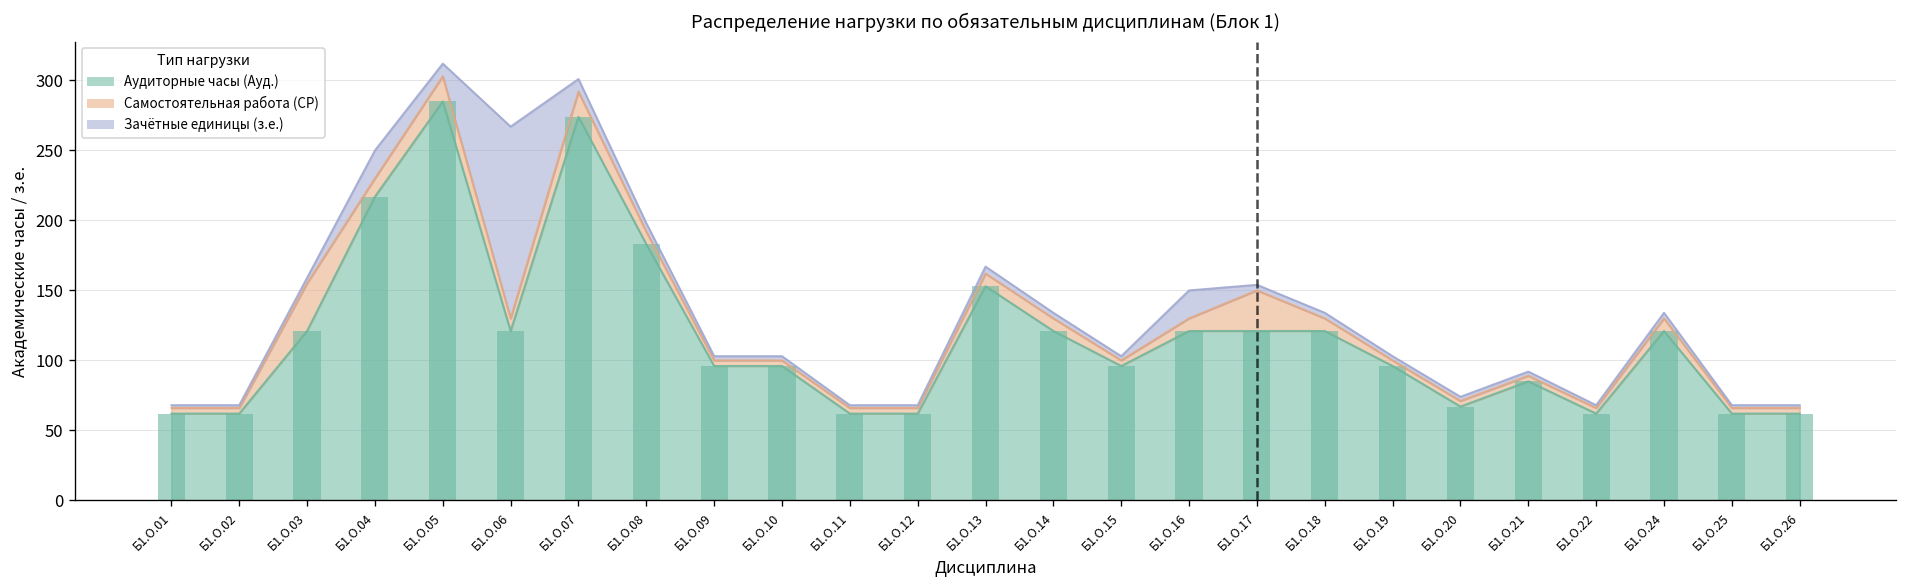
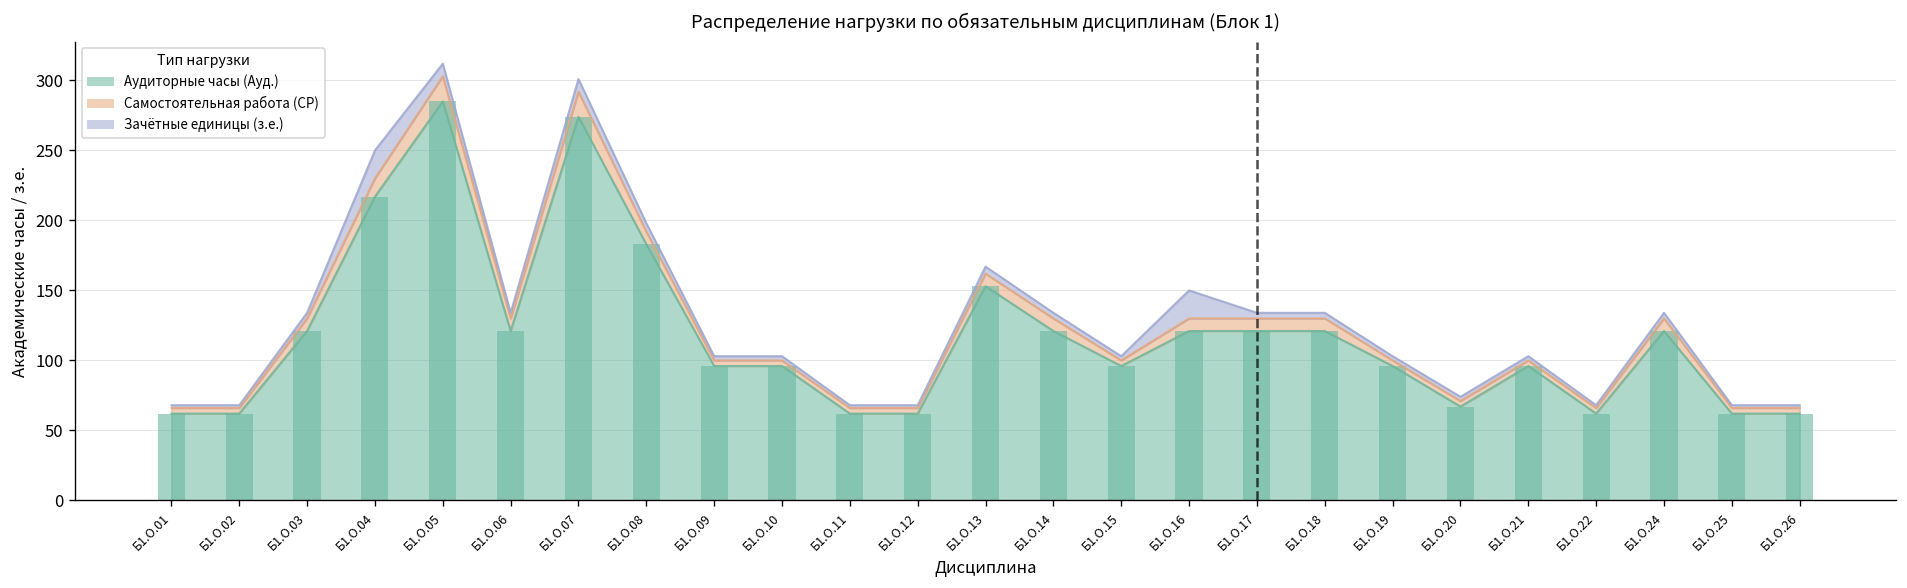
  {
    "Аудиторные часы (Ауд.)": {
      "Б1.О.01": 62,
      "Б1.О.02": 62,
      "Б1.О.03": 121,
      "Б1.О.04": 217,
      "Б1.О.05": 285,
      "Б1.О.06": 121,
      "Б1.О.07": 274,
      "Б1.О.08": 183,
      "Б1.О.09": 96,
      "Б1.О.10": 96,
      "Б1.О.11": 62,
      "Б1.О.12": 62,
      "Б1.О.13": 153,
      "Б1.О.14": 121,
      "Б1.О.15": 96,
      "Б1.О.16": 121,
      "Б1.О.17": 121,
      "Б1.О.18": 121,
      "Б1.О.19": 96,
      "Б1.О.20": 67,
-     "Б1.О.21": 85,
+     "Б1.О.21": 96,
      "Б1.О.22": 62,
      "Б1.О.24": 121,
      "Б1.О.25": 62,
      "Б1.О.26": 62
    },
    "Самостоятельная работа (СР)": {
-     "Б1.О.03": 34,
+     "Б1.О.03": 9,
      "Б1.О.04": 13,
      "Б1.О.05": 18,
      "Б1.О.06": 9,
      "Б1.О.07": 18,
      "Б1.О.08": 9,
      "Б1.О.09": 4,
      "Б1.О.10": 4,
      "Б1.О.13": 9,
      "Б1.О.14": 9,
      "Б1.О.15": 4,
      "Б1.О.16": 9,
-     "Б1.О.17": 29,
+     "Б1.О.17": 9,
      "Б1.О.18": 9,
      "Б1.О.19": 4,
      "Б1.О.20": 4,
      "Б1.О.21": 4,
      "Б1.О.24": 9
    },
    "Зачётные единицы (з.е.)": {
      "Б1.О.03": 4,
      "Б1.О.04": 20,
      "Б1.О.05": 9,
-     "Б1.О.06": 137,
+     "Б1.О.06": 4,
      "Б1.О.07": 9,
      "Б1.О.08": 6,
      "Б1.О.09": 3,
      "Б1.О.10": 3,
      "Б1.О.13": 5,
      "Б1.О.14": 4,
      "Б1.О.15": 3,
      "Б1.О.16": 20,
      "Б1.О.17": 4,
      "Б1.О.18": 4,
      "Б1.О.19": 3,
      "Б1.О.20": 3,
      "Б1.О.21": 3,
      "Б1.О.24": 4
    }
  }
